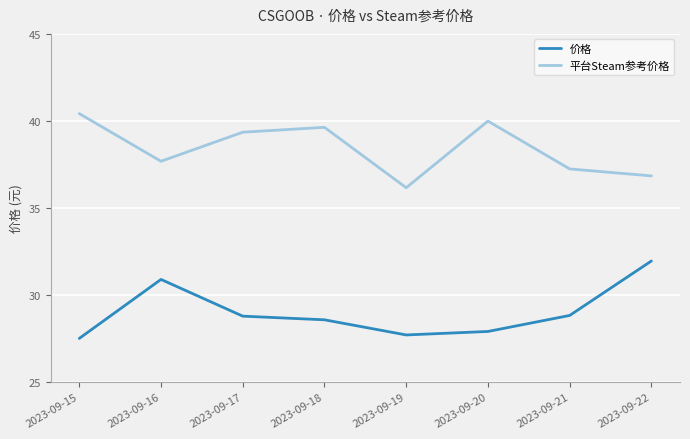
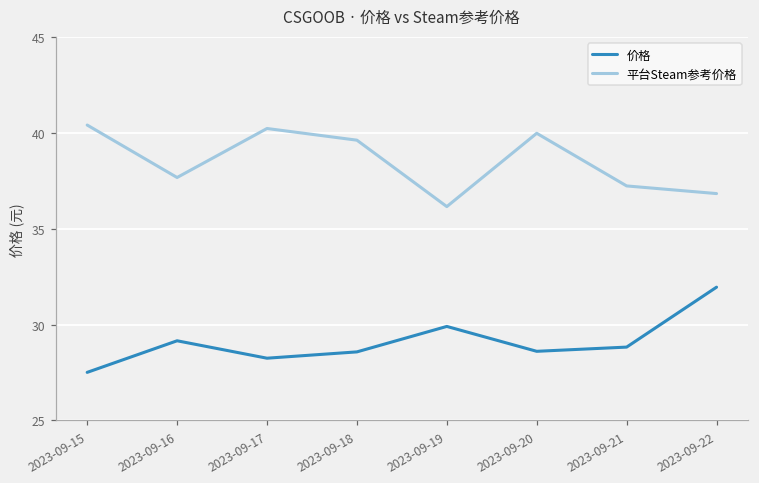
  {
    "价格": {
      "2023-09-15": 27.5,
-     "2023-09-16": 30.9,
-     "2023-09-17": 28.8,
+     "2023-09-16": 29.2,
+     "2023-09-17": 28.2,
      "2023-09-18": 28.6,
-     "2023-09-19": 27.7,
-     "2023-09-20": 27.9,
+     "2023-09-19": 29.9,
+     "2023-09-20": 28.6,
      "2023-09-21": 28.8,
      "2023-09-22": 32.0
    },
    "平台Steam参考价格": {
      "2023-09-15": 40.4,
      "2023-09-16": 37.7,
-     "2023-09-17": 39.4,
+     "2023-09-17": 40.2,
      "2023-09-18": 39.6,
      "2023-09-19": 36.2,
      "2023-09-20": 40.0,
      "2023-09-21": 37.2,
      "2023-09-22": 36.8
    }
  }
